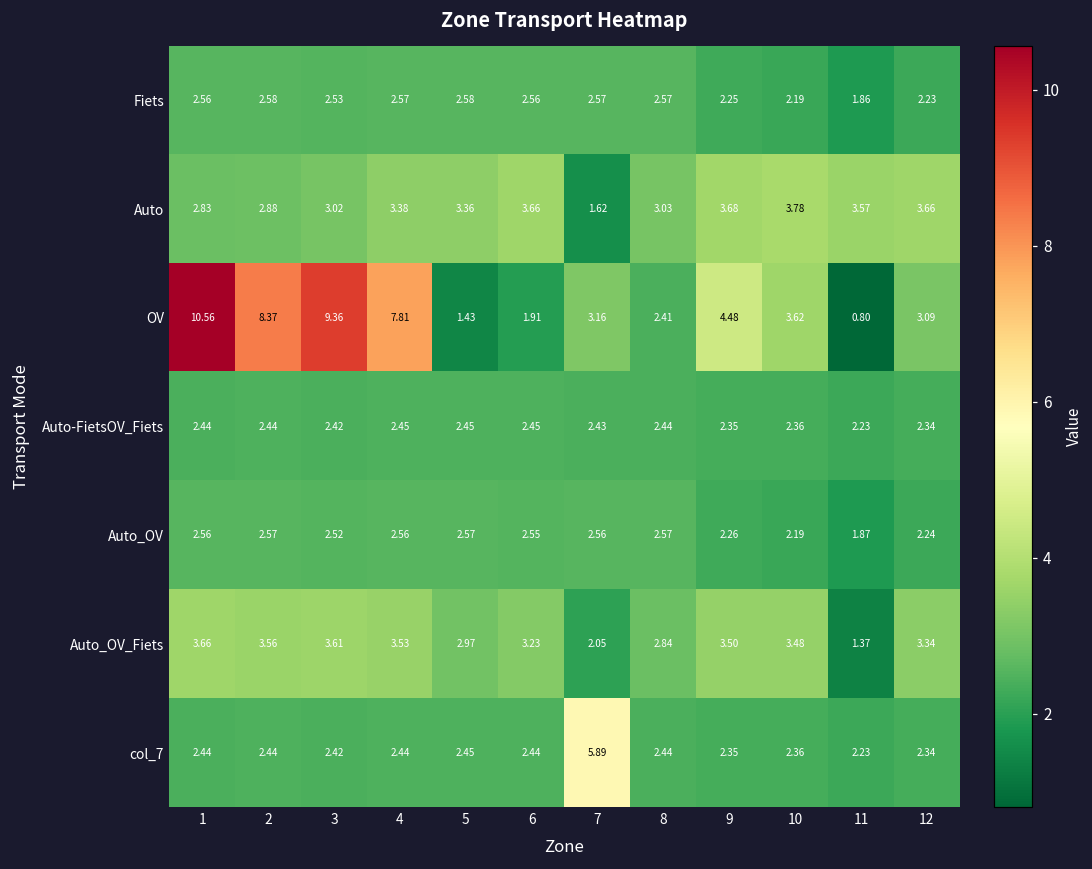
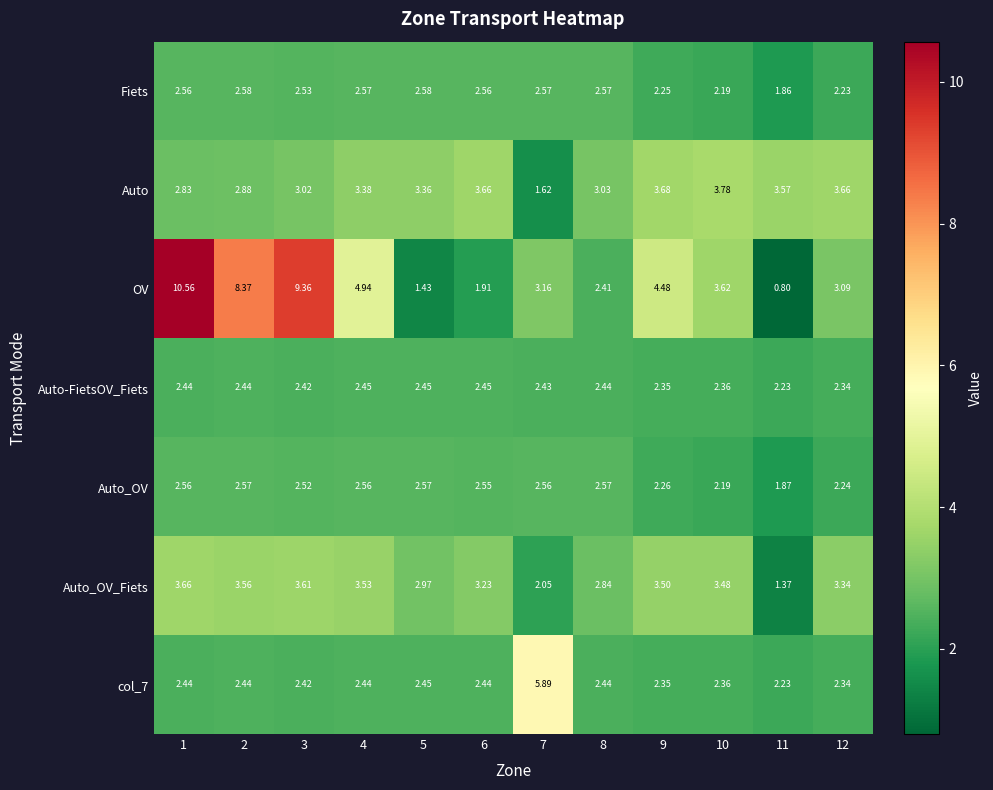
  {
    "Fiets": {
      "1": 2.56,
      "2": 2.58,
      "3": 2.53,
      "4": 2.57,
      "5": 2.58,
      "6": 2.56,
      "7": 2.57,
      "8": 2.57,
      "9": 2.25,
      "10": 2.19,
      "11": 1.86,
      "12": 2.23
    },
    "Auto": {
      "1": 2.83,
      "2": 2.88,
      "3": 3.02,
      "4": 3.38,
      "5": 3.36,
      "6": 3.66,
      "7": 1.62,
      "8": 3.03,
      "9": 3.68,
      "10": 3.78,
      "11": 3.57,
      "12": 3.66
    },
    "OV": {
      "1": 10.56,
      "2": 8.37,
      "3": 9.36,
-     "4": 7.81,
+     "4": 4.94,
      "5": 1.43,
      "6": 1.91,
      "7": 3.16,
      "8": 2.41,
      "9": 4.48,
      "10": 3.62,
      "11": 0.80,
      "12": 3.09
    },
    "Auto-FietsOV_Fiets": {
      "1": 2.44,
      "2": 2.44,
      "3": 2.42,
      "4": 2.45,
      "5": 2.45,
      "6": 2.45,
      "7": 2.43,
      "8": 2.44,
      "9": 2.35,
      "10": 2.36,
      "11": 2.23,
      "12": 2.34
    },
    "Auto_OV": {
      "1": 2.56,
      "2": 2.57,
      "3": 2.52,
      "4": 2.56,
      "5": 2.57,
      "6": 2.55,
      "7": 2.56,
      "8": 2.57,
      "9": 2.26,
      "10": 2.19,
      "11": 1.87,
      "12": 2.24
    },
    "Auto_OV_Fiets": {
      "1": 3.66,
      "2": 3.56,
      "3": 3.61,
      "4": 3.53,
      "5": 2.97,
      "6": 3.23,
      "7": 2.05,
      "8": 2.84,
      "9": 3.50,
      "10": 3.48,
      "11": 1.37,
      "12": 3.34
    },
    "col_7": {
      "1": 2.44,
      "2": 2.44,
      "3": 2.42,
      "4": 2.44,
      "5": 2.45,
      "6": 2.44,
      "7": 5.89,
      "8": 2.44,
      "9": 2.35,
      "10": 2.36,
      "11": 2.23,
      "12": 2.34
    }
  }
